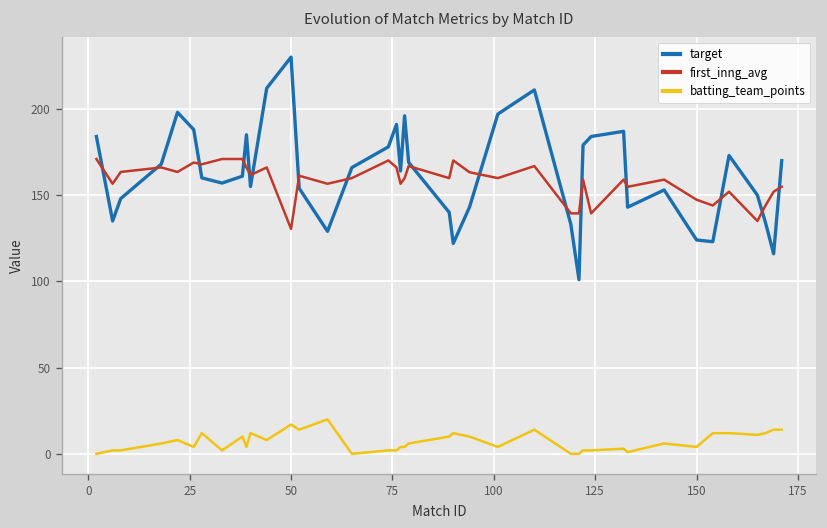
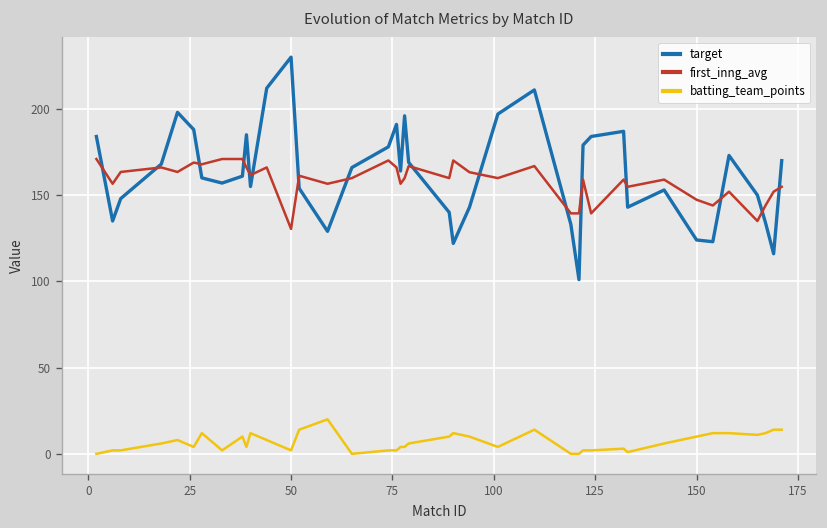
  {
    "target": {
      "50": 230,
      "150": 124
    },
    "first_inng_avg": {
      "50": 130,
      "150": 147
    },
    "batting_team_points": {
-     "50": 17,
-     "150": 4
+     "50": 2,
+     "150": 10
    }
  }
